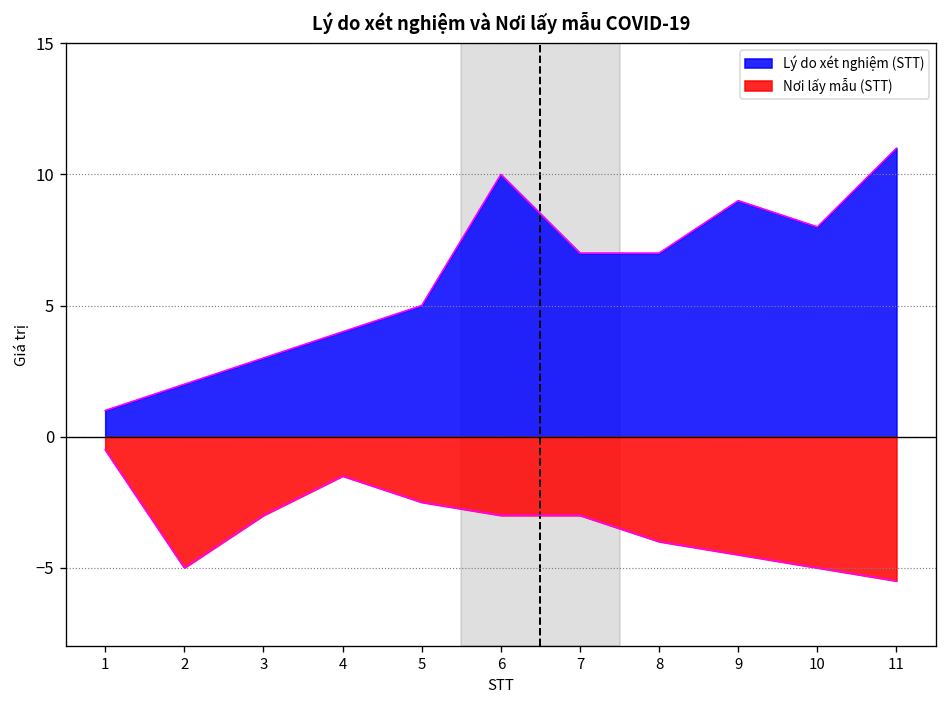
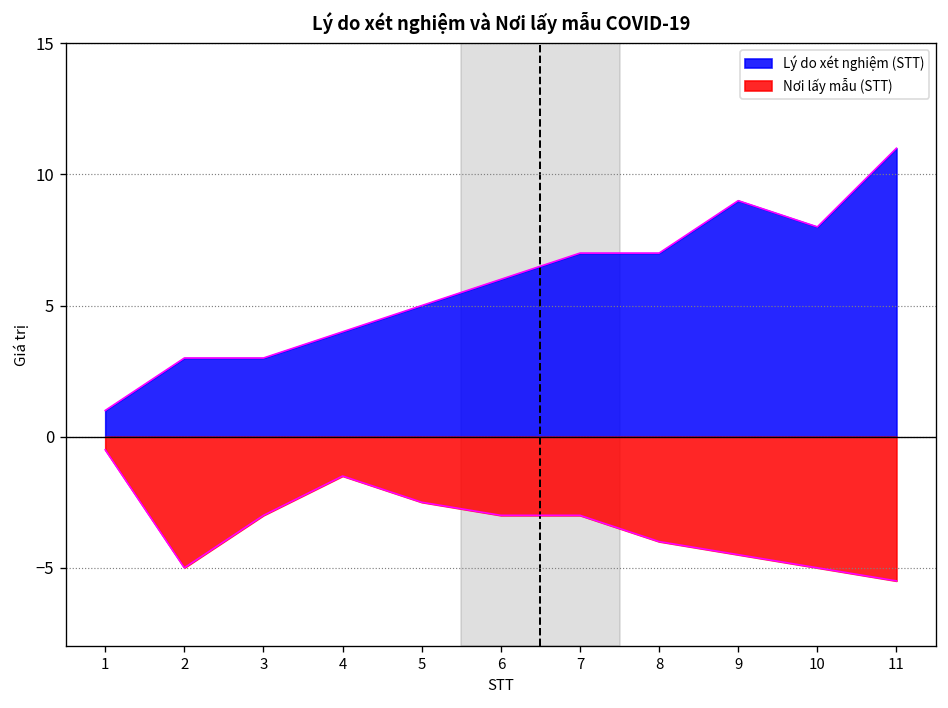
  {
    "Lý do xét nghiệm (STT)": {
      "1": 1,
-     "2": 2,
+     "2": 3,
      "3": 3,
      "4": 4,
      "5": 5,
-     "6": 10,
+     "6": 6,
      "7": 7,
      "8": 7,
      "9": 9,
      "10": 8,
      "11": 11
    }
  }
